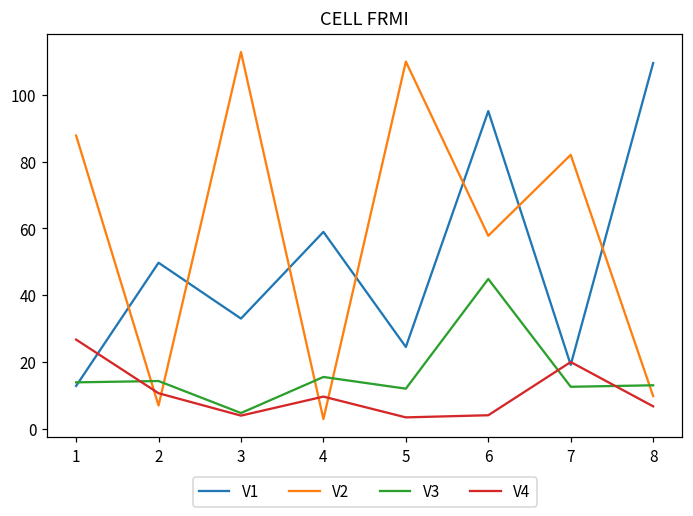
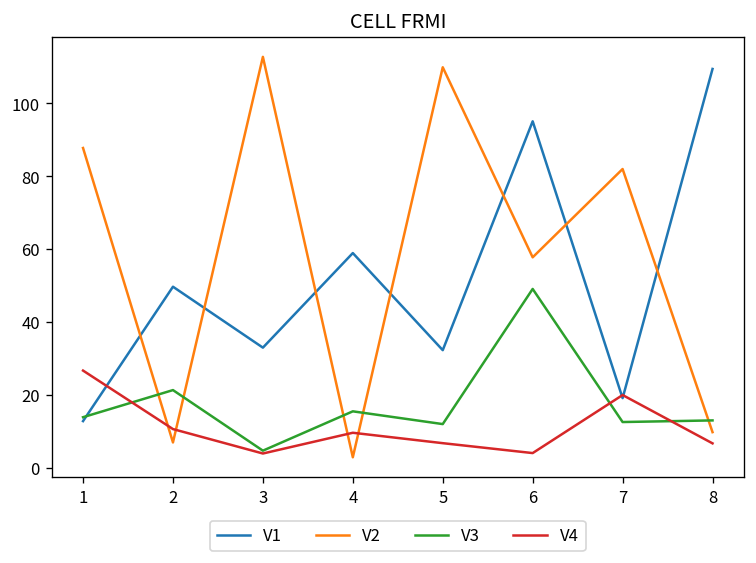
  {
    "V1": {
      "1": 13,
      "2": 50,
      "3": 33,
      "4": 59,
-     "5": 24,
+     "5": 32,
      "6": 95,
      "7": 19,
      "8": 109
    },
    "V2": {
      "1": 88,
      "2": 7,
      "3": 113,
      "4": 3,
      "5": 110,
      "6": 58,
      "7": 82,
      "8": 10
    },
    "V3": {
      "1": 14,
-     "2": 14,
+     "2": 21,
      "4": 15,
      "5": 12,
-     "6": 45,
+     "6": 49,
      "7": 13,
      "8": 13
    },
    "V4": {
      "1": 27,
      "2": 11,
      "4": 10,
-     "5": 3,
+     "5": 7,
      "6": 4,
      "7": 20,
      "8": 7
    }
  }
